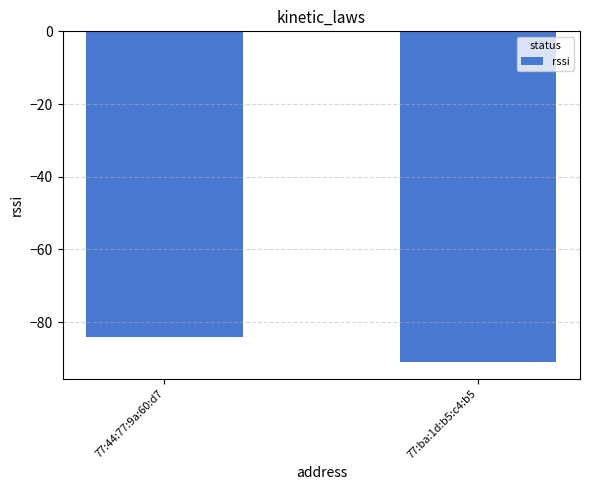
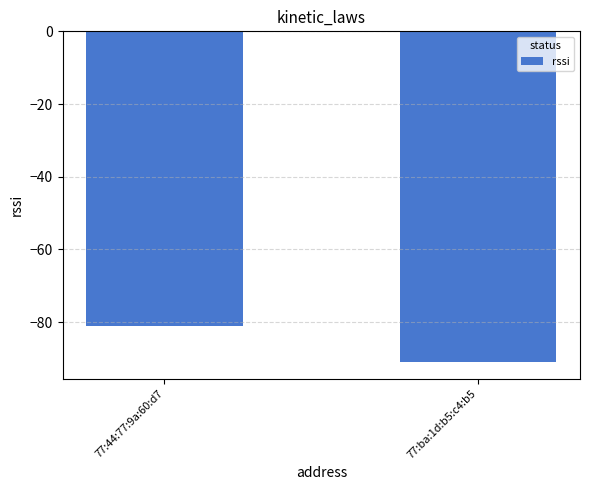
  {
-   "77:44:77:9a:60:d7": -84,
+   "77:44:77:9a:60:d7": -81,
    "77:ba:1d:b5:c4:b5": -91
  }
